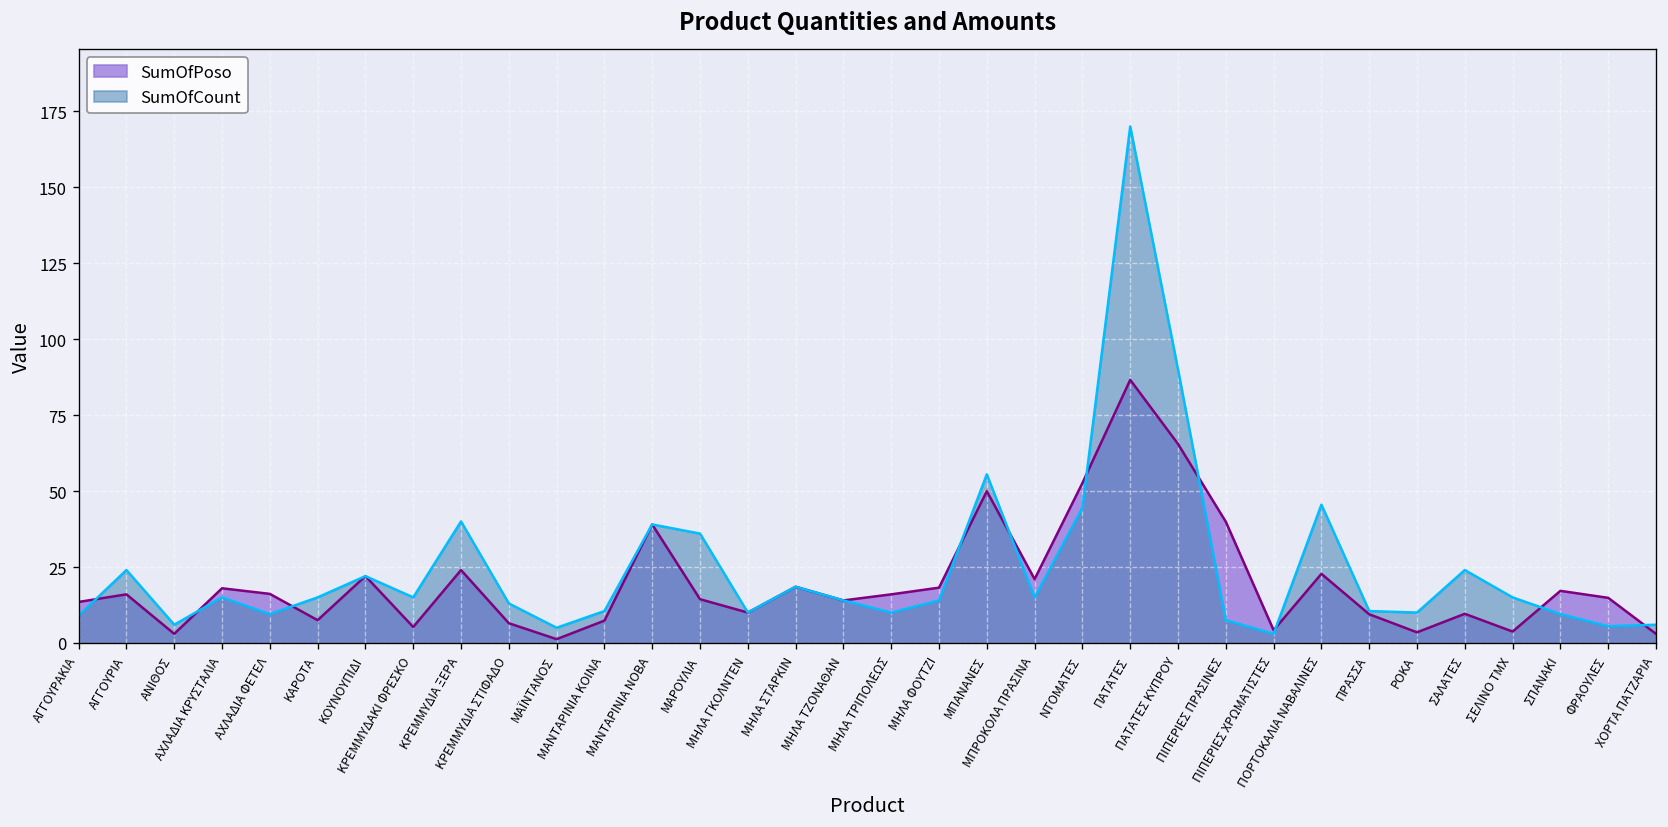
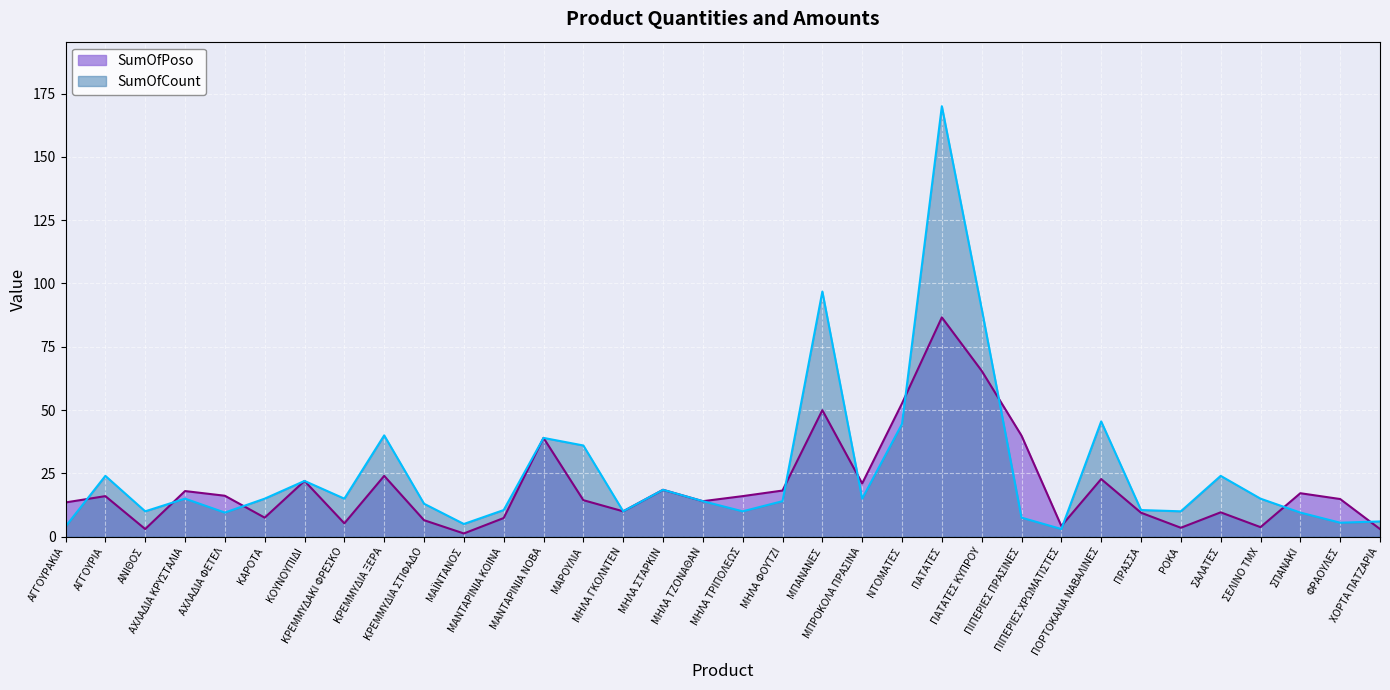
  {
    "SumOfPoso": {
      "ΑΓΓΟΥΡΑΚΙΑ": 14,
      "ΑΓΓΟΥΡΙΑ": 16,
      "ΑΝΙΘΟΣ": 3,
      "ΑΧΛΑΔΙΑ ΚΡΥΣΤΑΛΙΑ": 18,
      "ΑΧΛΑΔΙΑ ΦΕΤΕΛ": 16,
      "ΚΑΡΟΤΑ": 8,
      "ΚΡΕΜΜΥΔΑΚΙ ΦΡΕΣΚΟ": 5,
      "ΚΡΕΜΜΥΔΙΑ ΞΕΡΑ": 24,
      "ΚΡΕΜΜΥΔΙΑ ΣΤΙΦΑΔΟ": 7,
      "ΜΑΪΝΤΑΝΟΣ": 1,
      "ΜΑΝΤΑΡΙΝΙΑ ΚΟΙΝΑ": 7,
      "ΜΑΡΟΥΛΙΑ": 14,
      "ΜΗΛΑ ΤΡΙΠΟΛΕΩΣ": 16,
      "ΜΗΛΑ ΦΟΥΤΖΙ": 18,
      "ΜΠΑΝΑΝΕΣ": 50,
      "ΜΠΡΟΚΟΛΑ ΠΡΑΣΙΝΑ": 21,
      "ΝΤΟΜΑΤΕΣ": 53,
      "ΠΑΤΑΤΕΣ": 87,
      "ΠΑΤΑΤΕΣ ΚΥΠΡΟΥ": 66,
      "ΠΙΠΕΡΙΕΣ ΠΡΑΣΙΝΕΣ": 40,
      "ΠΙΠΕΡΙΕΣ ΧΡΩΜΑΤΙΣΤΕΣ": 4,
      "ΠΟΡΤΟΚΑΛΙΑ ΝΑΒΑΛΙΝΕΣ": 23,
      "ΠΡΑΣΣΑ": 9,
      "ΡΟΚΑ": 4,
      "ΣΑΛΑΤΕΣ": 10,
      "ΣΕΛΙΝΟ ΤΜΧ": 4,
      "ΣΠΑΝΑΚΙ": 17,
      "ΦΡΑΟΥΛΕΣ": 15,
      "ΧΟΡΤΑ ΠΑΤΖΑΡΙΑ": 3
    },
    "SumOfCount": {
-     "ΑΓΓΟΥΡΑΚΙΑ": 9,
+     "ΑΓΓΟΥΡΑΚΙΑ": 4,
      "ΑΓΓΟΥΡΙΑ": 24,
-     "ΑΝΙΘΟΣ": 6,
+     "ΑΝΙΘΟΣ": 10,
      "ΑΧΛΑΔΙΑ ΚΡΥΣΤΑΛΙΑ": 15,
      "ΑΧΛΑΔΙΑ ΦΕΤΕΛ": 10,
      "ΚΑΡΟΤΑ": 15,
      "ΚΡΕΜΜΥΔΑΚΙ ΦΡΕΣΚΟ": 15,
      "ΚΡΕΜΜΥΔΙΑ ΞΕΡΑ": 40,
      "ΚΡΕΜΜΥΔΙΑ ΣΤΙΦΑΔΟ": 13,
      "ΜΑΪΝΤΑΝΟΣ": 5,
      "ΜΑΝΤΑΡΙΝΙΑ ΚΟΙΝΑ": 11,
      "ΜΑΡΟΥΛΙΑ": 36,
      "ΜΗΛΑ ΤΡΙΠΟΛΕΩΣ": 10,
      "ΜΗΛΑ ΦΟΥΤΖΙ": 14,
-     "ΜΠΑΝΑΝΕΣ": 56,
+     "ΜΠΑΝΑΝΕΣ": 97,
      "ΜΠΡΟΚΟΛΑ ΠΡΑΣΙΝΑ": 15,
      "ΝΤΟΜΑΤΕΣ": 45,
      "ΠΑΤΑΤΕΣ": 170,
      "ΠΑΤΑΤΕΣ ΚΥΠΡΟΥ": 90,
      "ΠΙΠΕΡΙΕΣ ΠΡΑΣΙΝΕΣ": 8,
      "ΠΙΠΕΡΙΕΣ ΧΡΩΜΑΤΙΣΤΕΣ": 3,
      "ΠΟΡΤΟΚΑΛΙΑ ΝΑΒΑΛΙΝΕΣ": 46,
      "ΠΡΑΣΣΑ": 11,
      "ΡΟΚΑ": 10,
      "ΣΑΛΑΤΕΣ": 24,
      "ΣΕΛΙΝΟ ΤΜΧ": 15,
      "ΣΠΑΝΑΚΙ": 10,
      "ΦΡΑΟΥΛΕΣ": 6,
      "ΧΟΡΤΑ ΠΑΤΖΑΡΙΑ": 6
    }
  }
